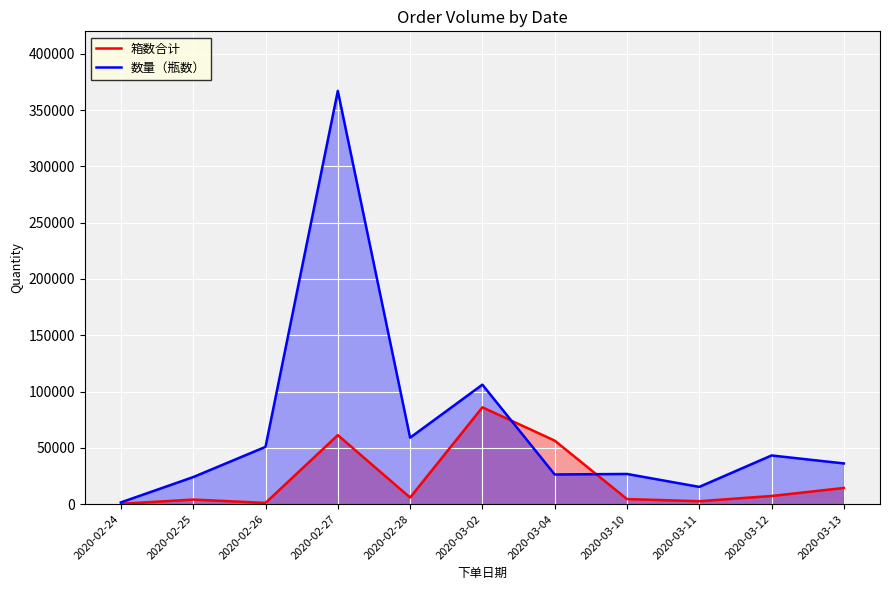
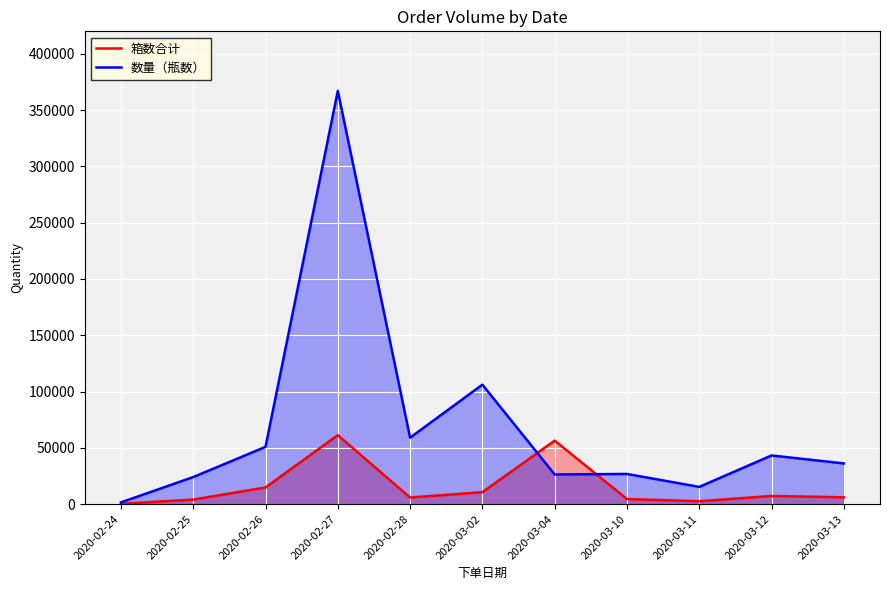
  {
    "箱数合计": {
      "2020-02-25": 4000,
-     "2020-02-26": 1000,
+     "2020-02-26": 15000,
      "2020-02-27": 61000,
      "2020-02-28": 6000,
-     "2020-03-02": 86000,
+     "2020-03-02": 11000,
      "2020-03-04": 56000,
      "2020-03-10": 4000,
      "2020-03-11": 3000,
      "2020-03-12": 7000,
-     "2020-03-13": 14000
+     "2020-03-13": 6000
    },
    "数量（瓶数）": {
      "2020-02-25": 24000,
      "2020-02-26": 51000,
      "2020-02-27": 367000,
      "2020-02-28": 59000,
      "2020-03-02": 106000,
      "2020-03-04": 26000,
      "2020-03-10": 27000,
      "2020-03-11": 15000,
      "2020-03-12": 43000,
      "2020-03-13": 36000
    }
  }
